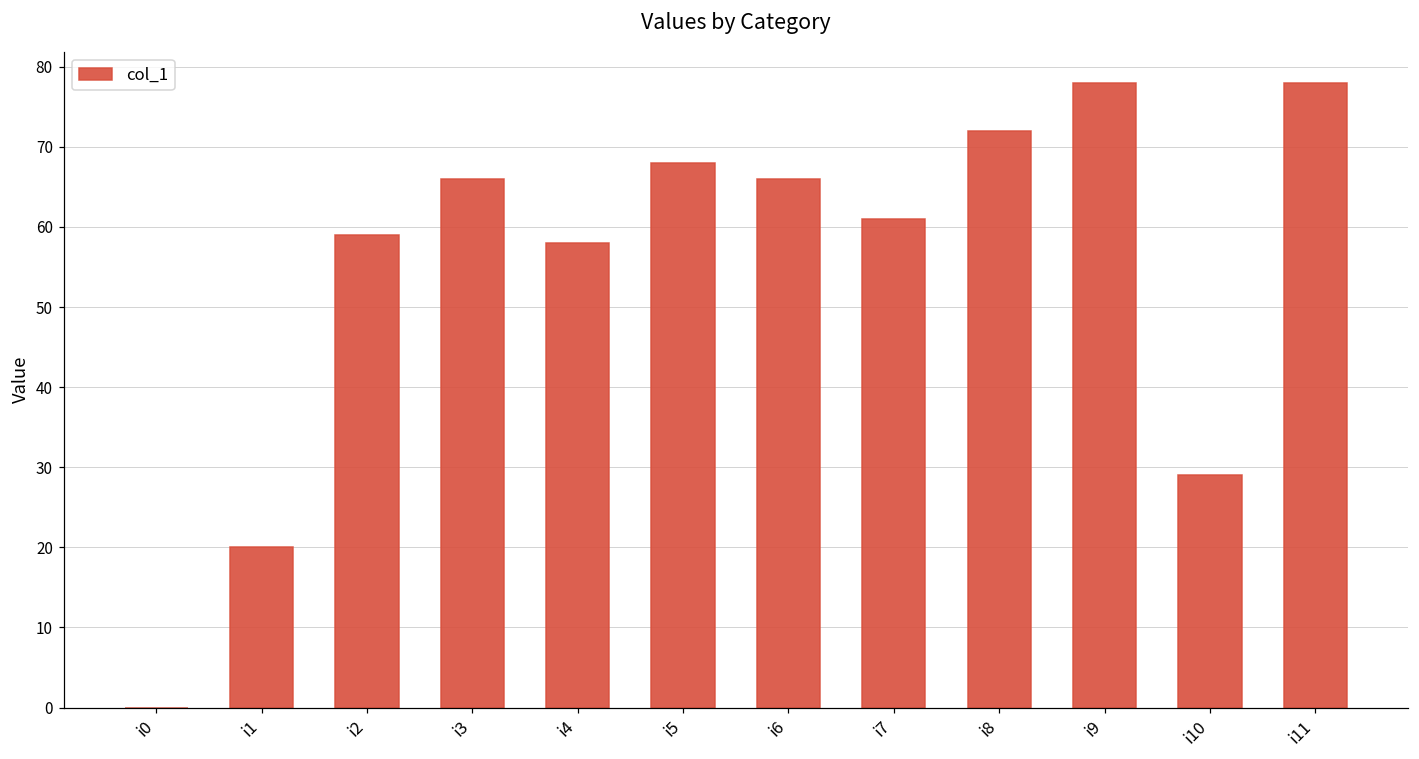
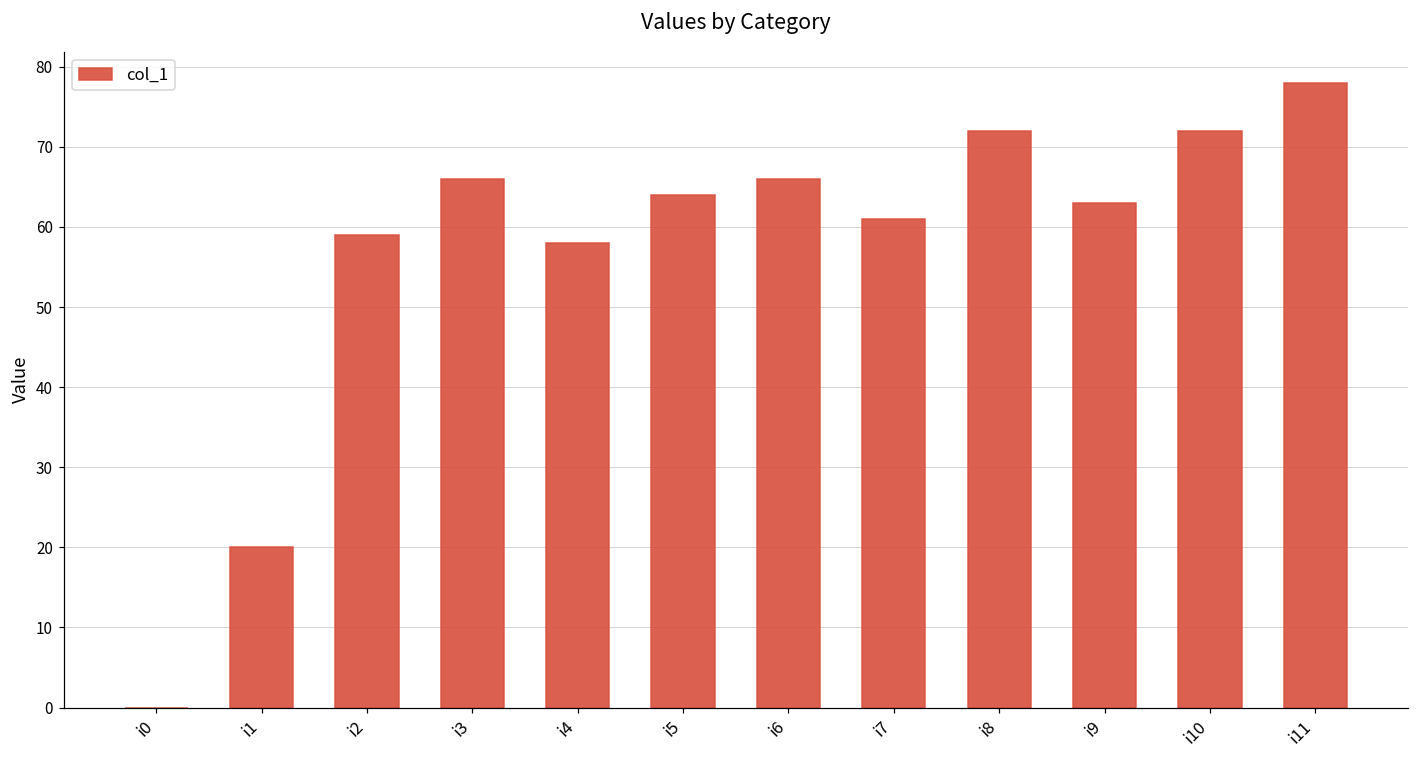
  {
    "i0": 0,
    "i1": 20,
    "i2": 59,
    "i3": 66,
    "i4": 58,
-   "i5": 68,
+   "i5": 64,
    "i6": 66,
    "i7": 61,
    "i8": 72,
-   "i9": 78,
-   "i10": 29,
+   "i9": 63,
+   "i10": 72,
    "i11": 78
  }
